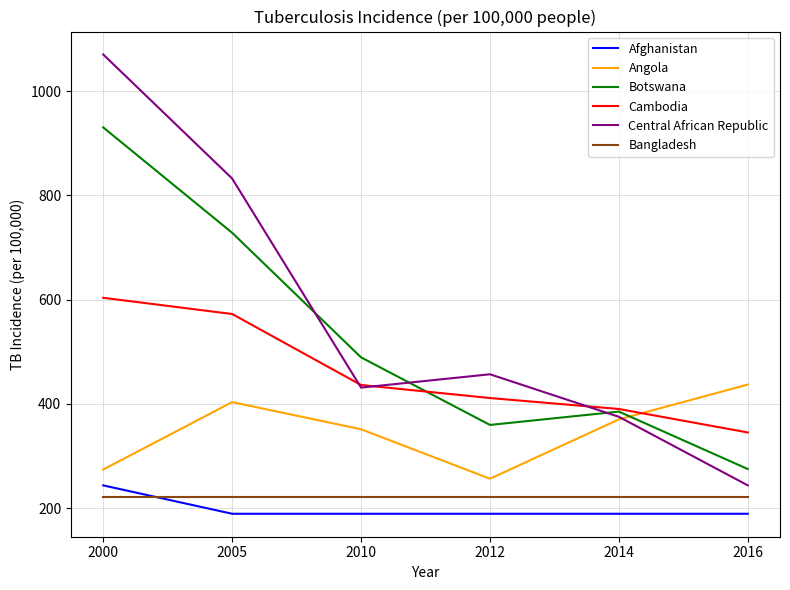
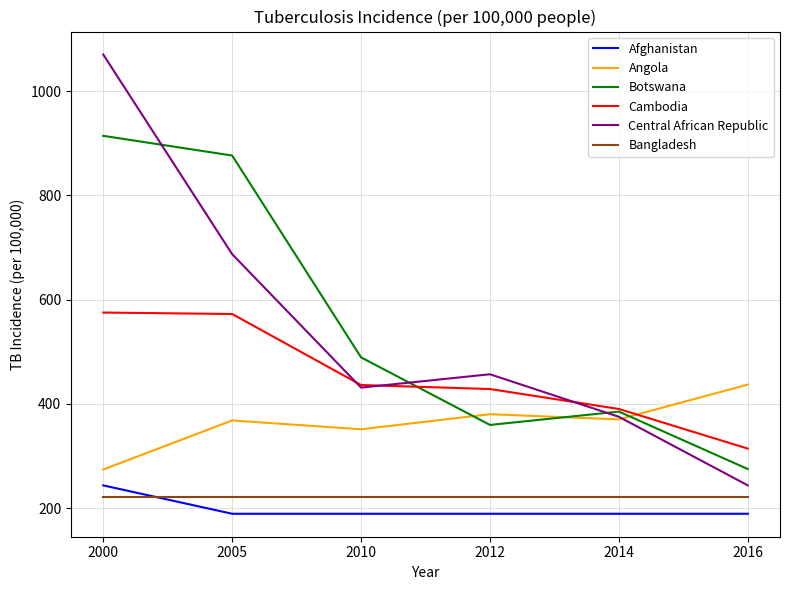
  {
    "Afghanistan": {
      "2000": 240,
      "2005": 190,
      "2010": 190,
      "2012": 190,
      "2014": 190,
      "2016": 190
    },
    "Angola": {
      "2000": 270,
-     "2005": 400,
+     "2005": 370,
      "2010": 350,
-     "2012": 260,
+     "2012": 380,
      "2014": 370,
      "2016": 440
    },
    "Botswana": {
-     "2000": 930,
-     "2005": 730,
+     "2000": 910,
+     "2005": 880,
      "2010": 490,
      "2012": 360,
      "2014": 390,
      "2016": 270
    },
    "Cambodia": {
-     "2000": 600,
+     "2000": 580,
      "2005": 570,
      "2010": 440,
-     "2012": 410,
+     "2012": 430,
      "2014": 390,
-     "2016": 350
+     "2016": 310
    },
    "Central African Republic": {
      "2000": 1070,
-     "2005": 830,
+     "2005": 690,
      "2010": 430,
      "2012": 460,
      "2014": 380,
      "2016": 240
    },
    "Bangladesh": {
      "2000": 220,
      "2005": 220,
      "2010": 220,
      "2012": 220,
      "2014": 220,
      "2016": 220
    }
  }
